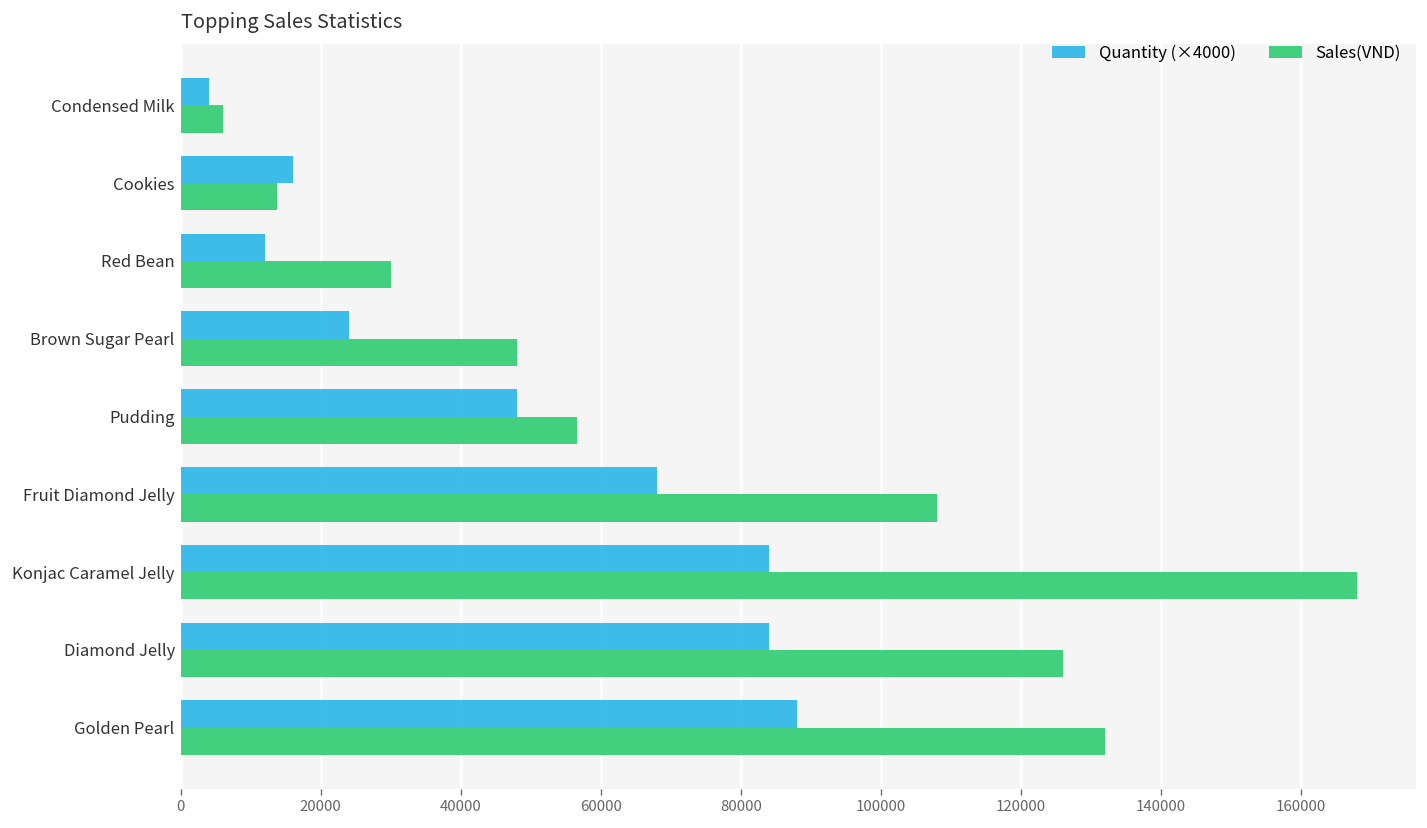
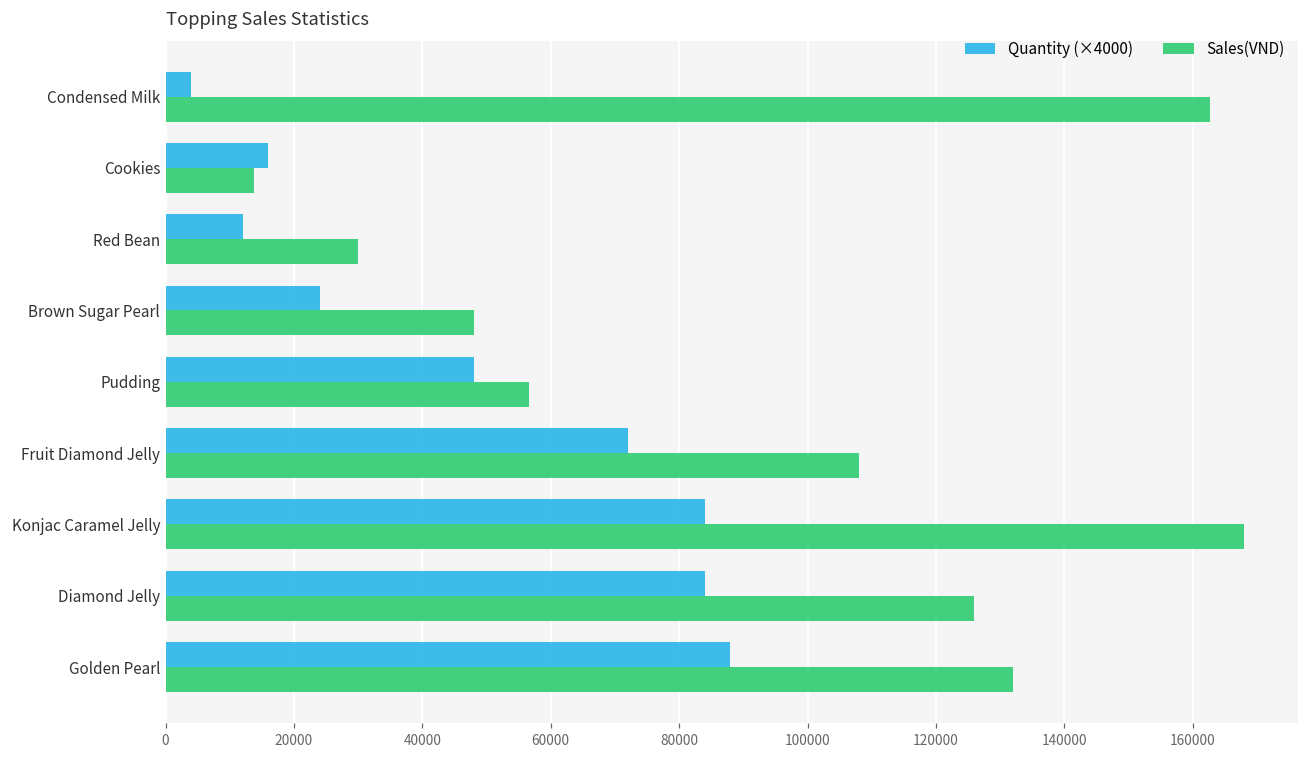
  {
    "Quantity (×4000)": {
      "Condensed Milk": 4000,
      "Cookies": 16000,
      "Red Bean": 12000,
      "Brown Sugar Pearl": 24000,
      "Pudding": 48000,
-     "Fruit Diamond Jelly": 68000,
+     "Fruit Diamond Jelly": 72000,
      "Konjac Caramel Jelly": 84000,
      "Diamond Jelly": 84000,
      "Golden Pearl": 88000
    },
    "Sales(VND)": {
-     "Condensed Milk": 6000,
+     "Condensed Milk": 163000,
      "Cookies": 14000,
      "Red Bean": 30000,
      "Brown Sugar Pearl": 48000,
      "Pudding": 57000,
      "Fruit Diamond Jelly": 108000,
      "Konjac Caramel Jelly": 168000,
      "Diamond Jelly": 126000,
      "Golden Pearl": 132000
    }
  }
